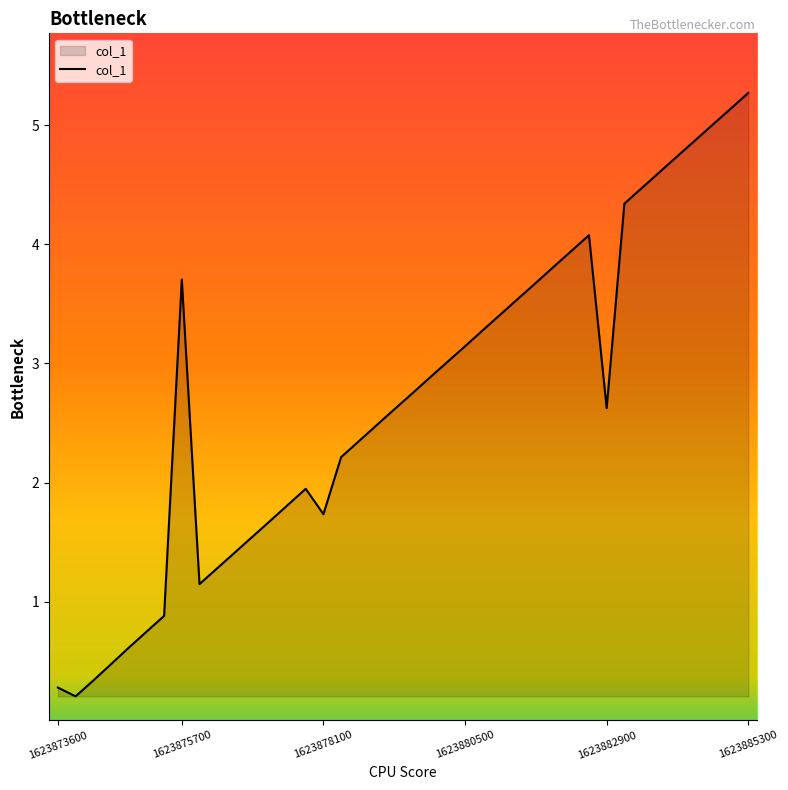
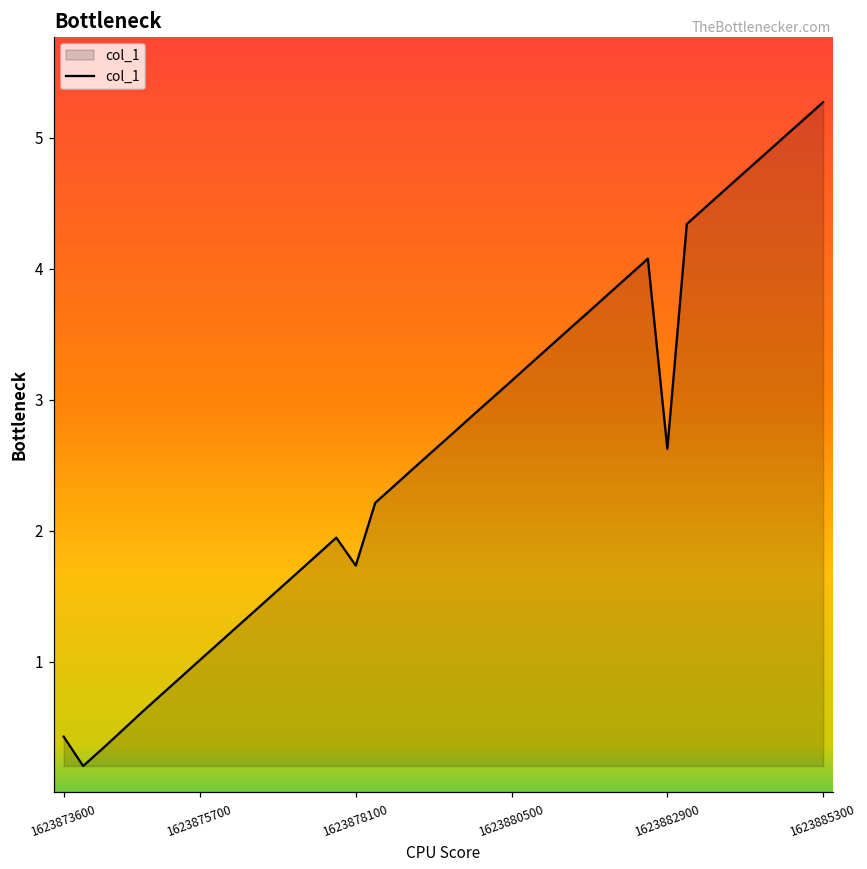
  {
-   "1623873600": 0.28,
-   "1623875700": 3.70,
+   "1623873600": 0.43,
+   "1623875700": 1.02,
    "1623878100": 1.74,
    "1623880500": 3.14,
    "1623882900": 2.63,
    "1623885300": 5.27
  }
